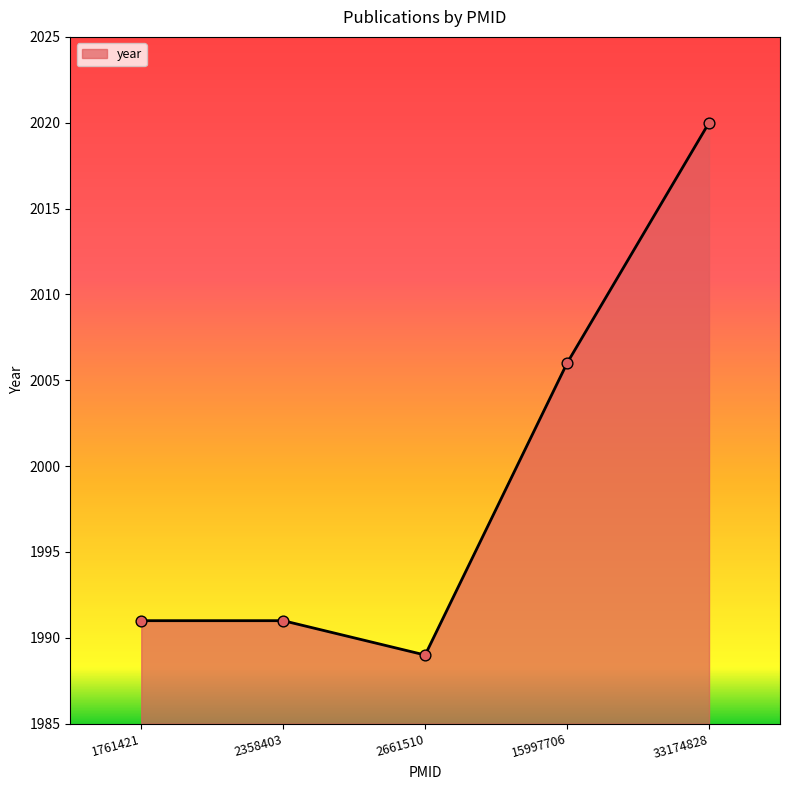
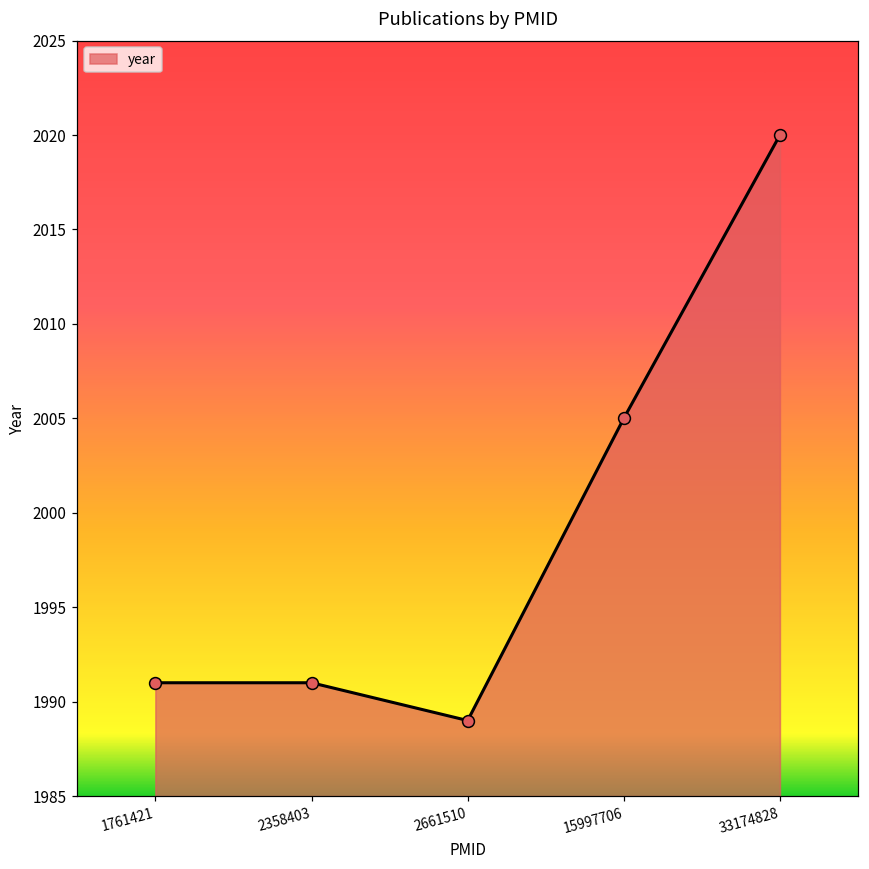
  {
    "1761421": 1991,
    "2358403": 1991,
    "2661510": 1989,
-   "15997706": 2006,
+   "15997706": 2005,
    "33174828": 2020
  }
